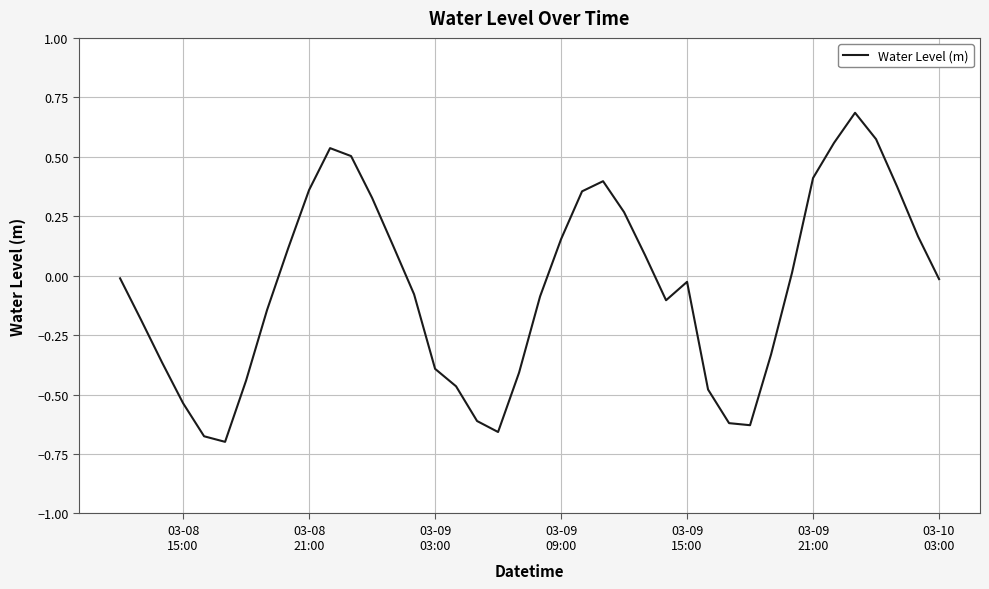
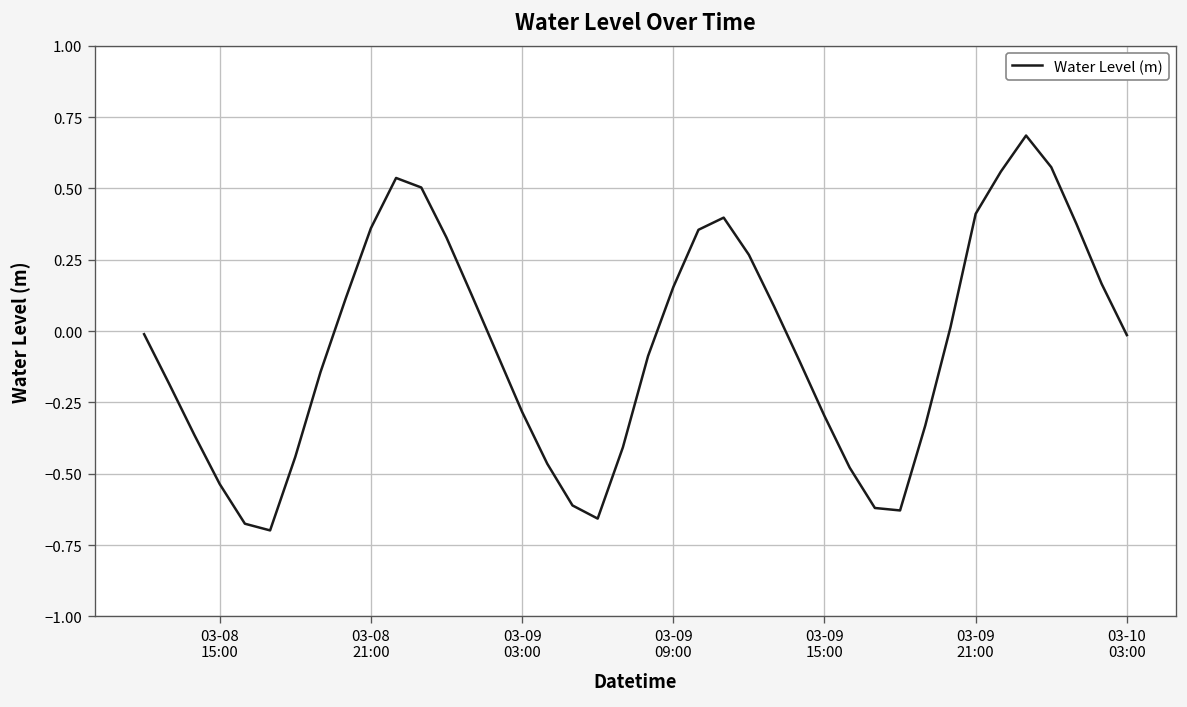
  {
    "03-08 15:00": -0.54,
    "03-08 21:00": 0.36,
-   "03-09 03:00": -0.39,
+   "03-09 03:00": -0.28,
    "03-09 09:00": 0.15,
-   "03-09 15:00": -0.03,
+   "03-09 15:00": -0.30,
    "03-09 21:00": 0.41,
    "03-10 03:00": -0.01
  }
